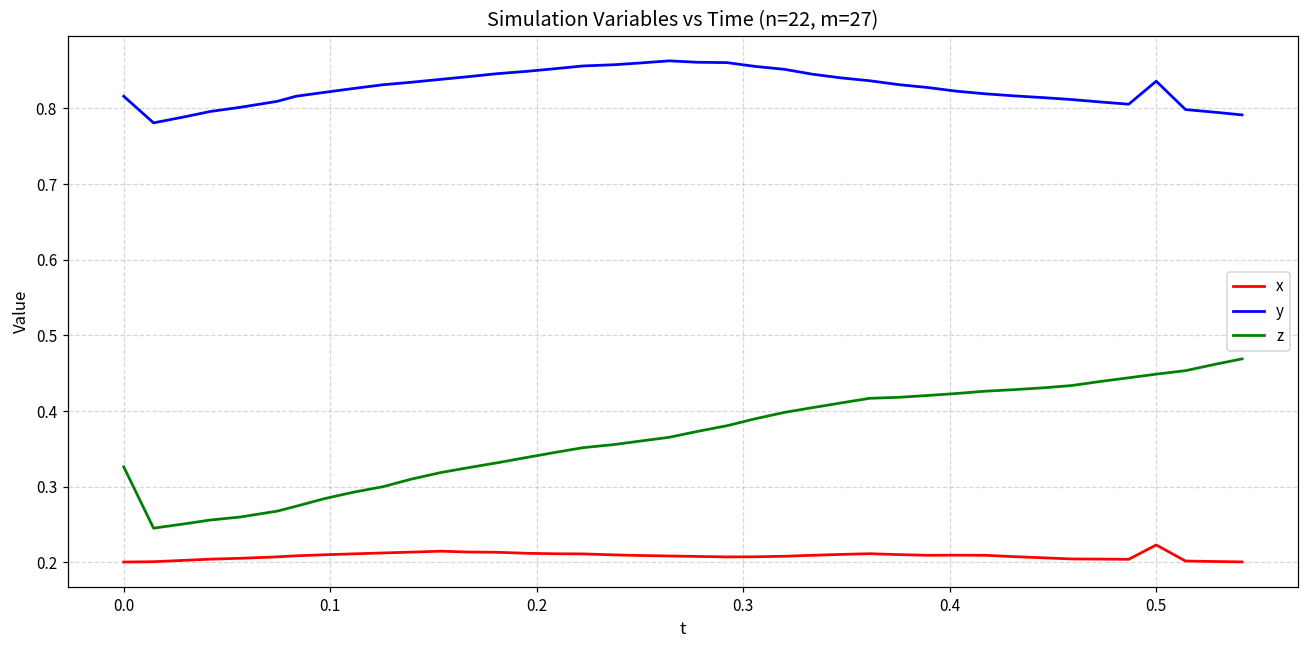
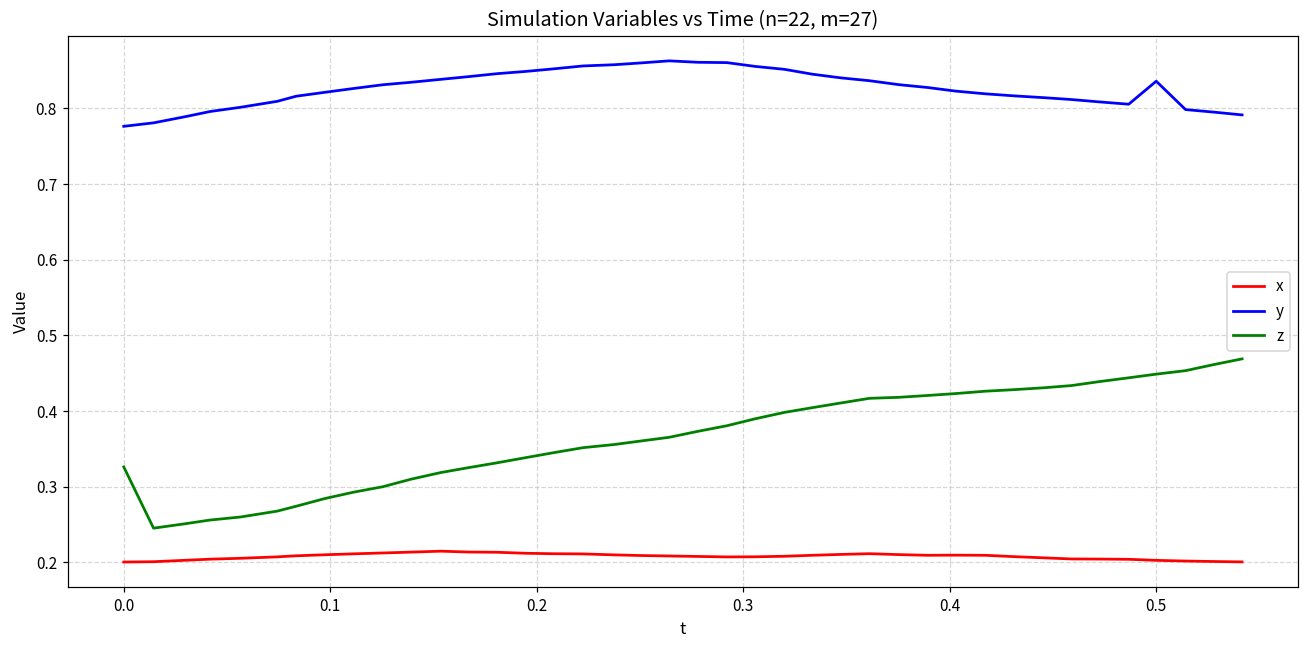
  {
    "x": {
      "0.0": 0.20,
-     "0.5": 0.22
+     "0.5": 0.20
    },
    "y": {
-     "0.0": 0.82,
+     "0.0": 0.78,
      "0.5": 0.84
    },
    "z": {
      "0.0": 0.33,
      "0.5": 0.45
    }
  }
